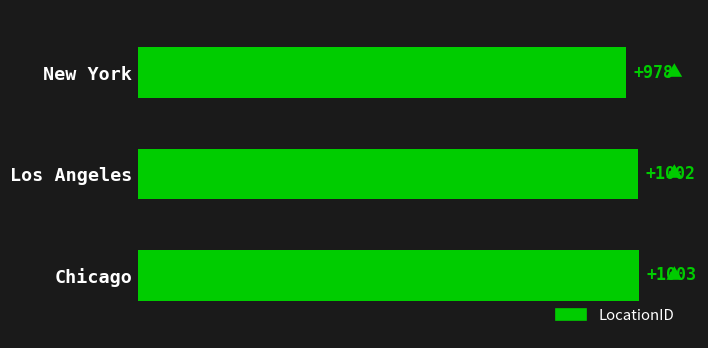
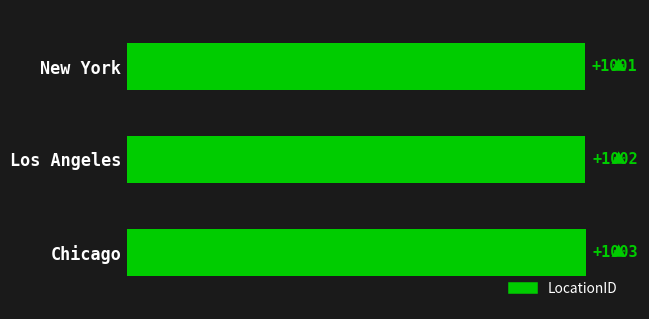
  {
-   "New York": "+978"
+   "New York": "+1001"
  }
